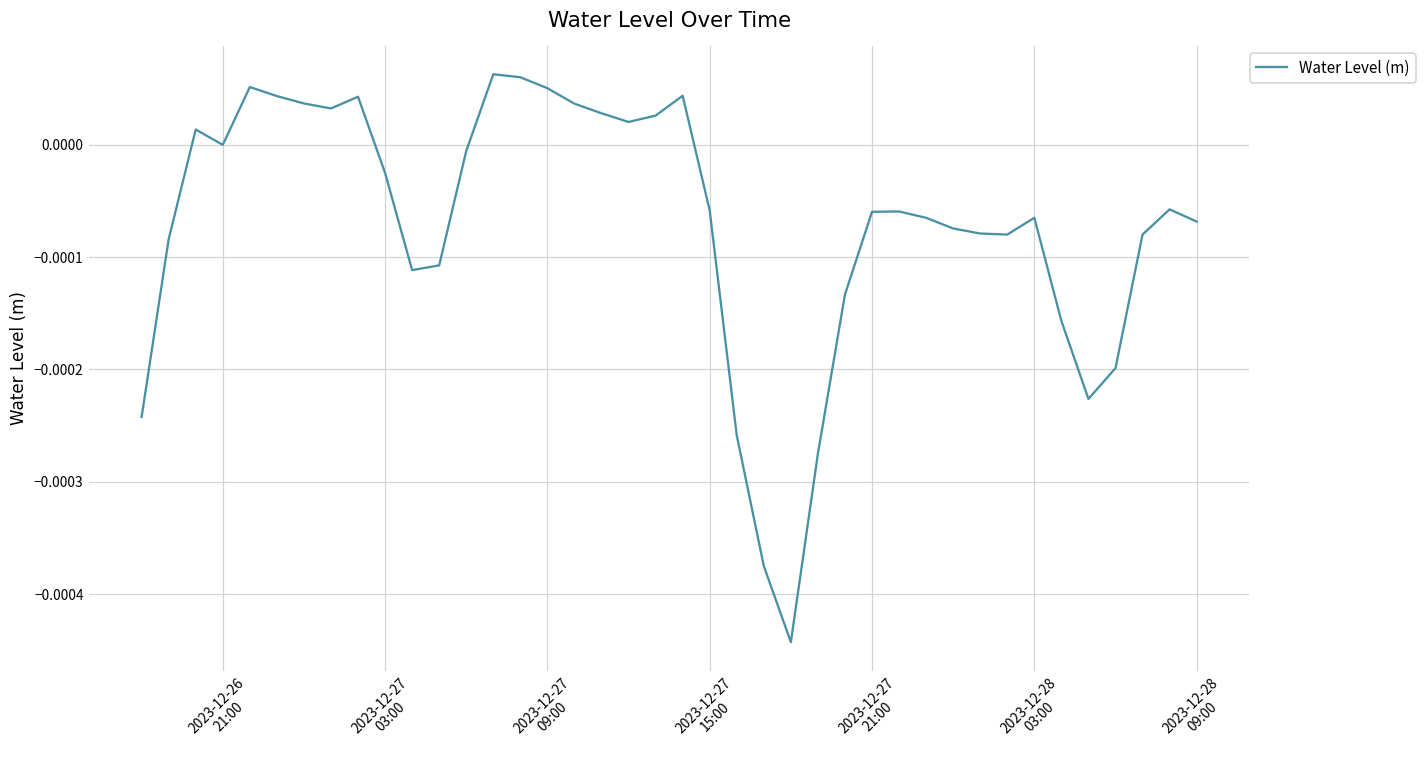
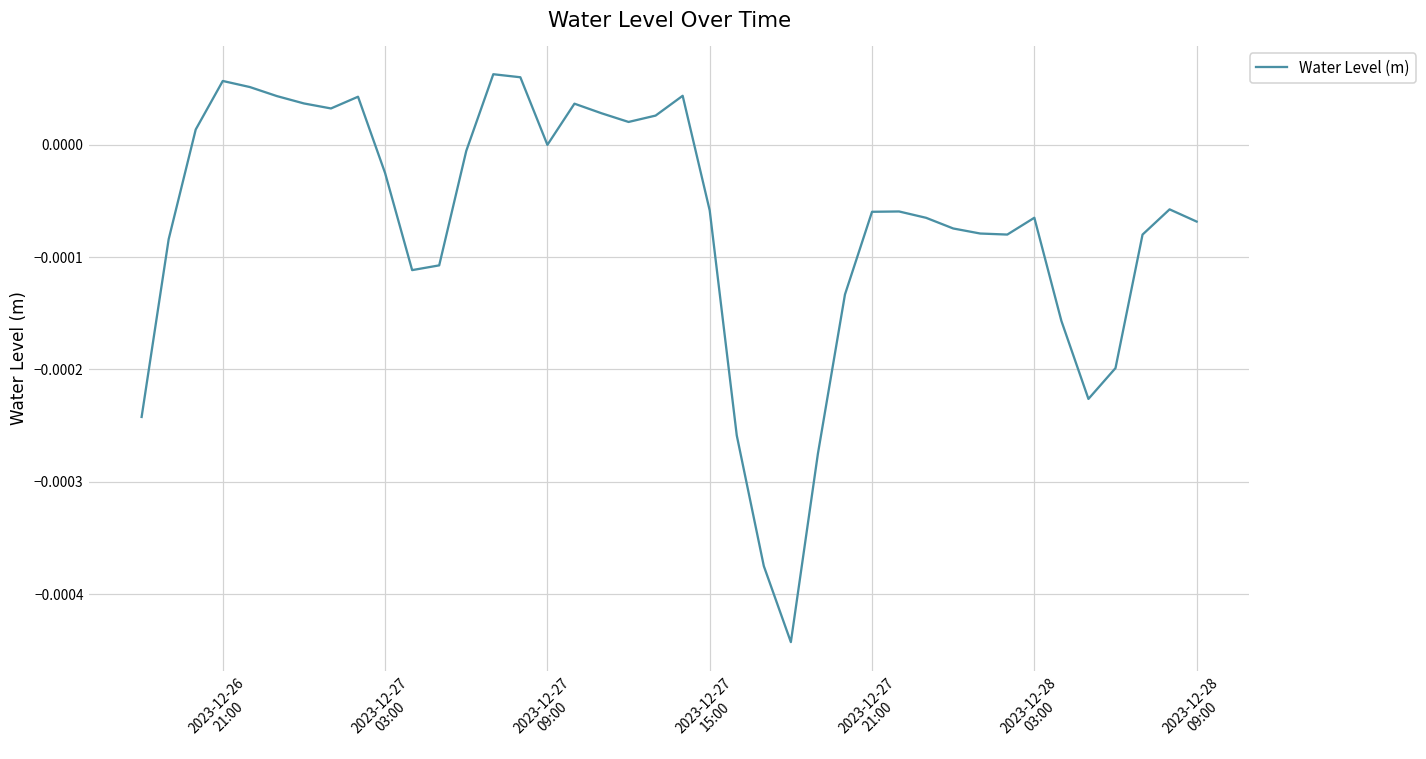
  {
-   "2023-12-26 21:00": 0.0000,
+   "2023-12-26 21:00": 0.0001,
    "2023-12-27 03:00": -0.000025,
-   "2023-12-27 09:00": 0.0001,
+   "2023-12-27 09:00": 0.0000,
    "2023-12-27 15:00": -0.000058,
    "2023-12-27 21:00": -0.000060,
    "2023-12-28 03:00": -0.000065,
    "2023-12-28 09:00": -0.000068
  }
